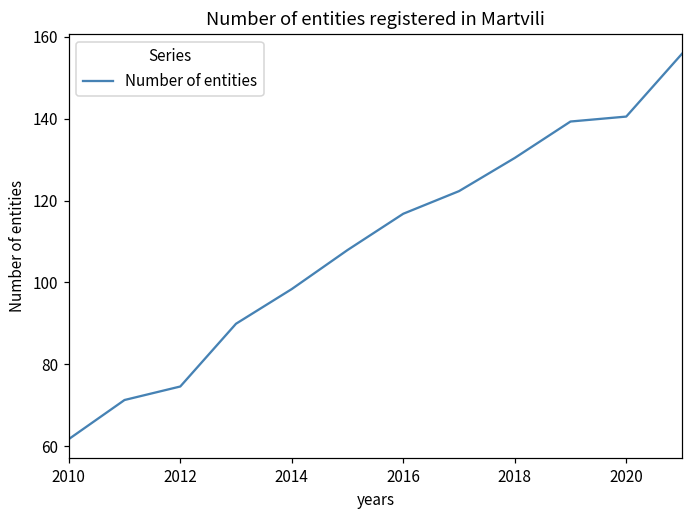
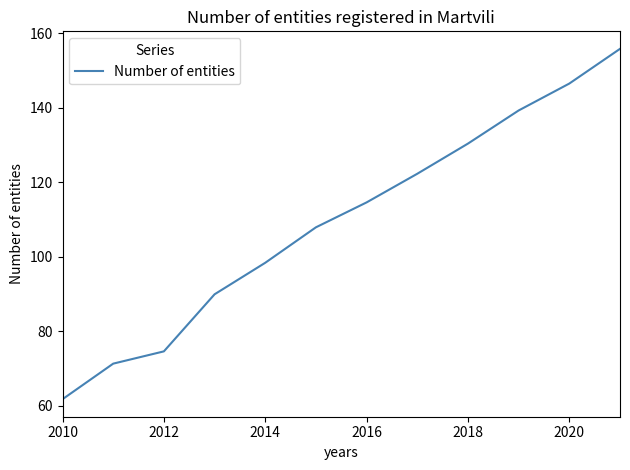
  {
    "2010": 62,
    "2012": 75,
    "2014": 98,
-   "2016": 117,
+   "2016": 115,
    "2018": 130,
-   "2020": 141
+   "2020": 147
  }
